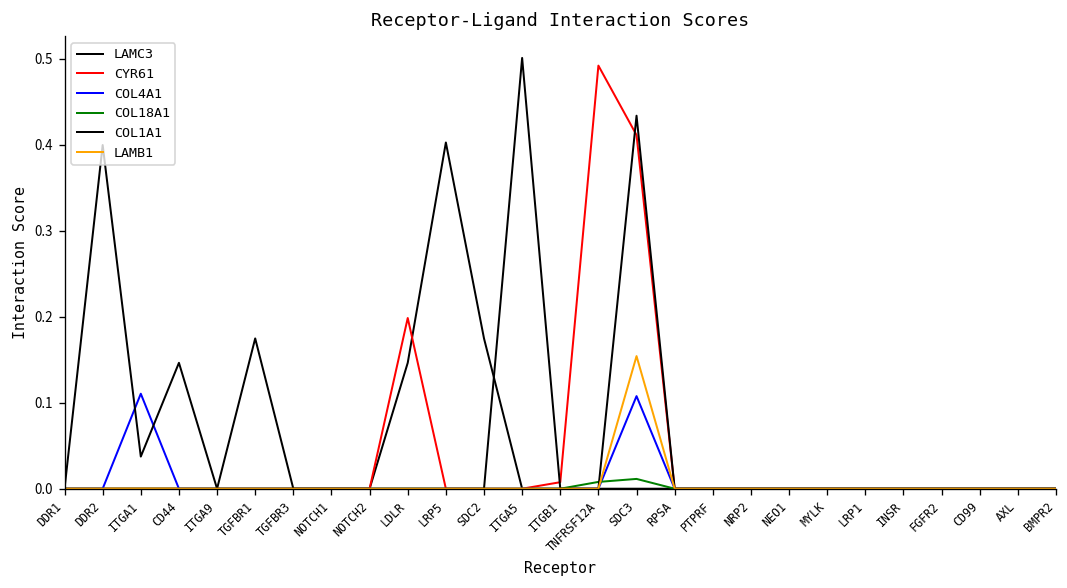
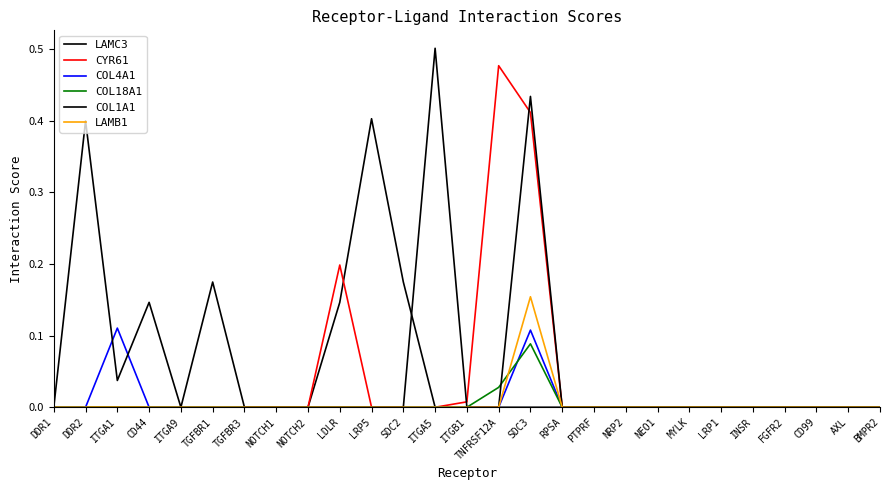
  {
    "CYR61": {
      "LDLR": 0.20,
      "ITGB1": 0.01,
-     "TNFRSF12A": 0.49,
+     "TNFRSF12A": 0.48,
      "SDC3": 0.41
    },
    "COL4A1": {
      "ITGA1": 0.11,
      "SDC3": 0.11
    },
    "COL18A1": {
-     "TNFRSF12A": 0.01,
-     "SDC3": 0.01
+     "TNFRSF12A": 0.03,
+     "SDC3": 0.09
    },
    "LAMB1": {
      "SDC3": 0.15
    }
  }
